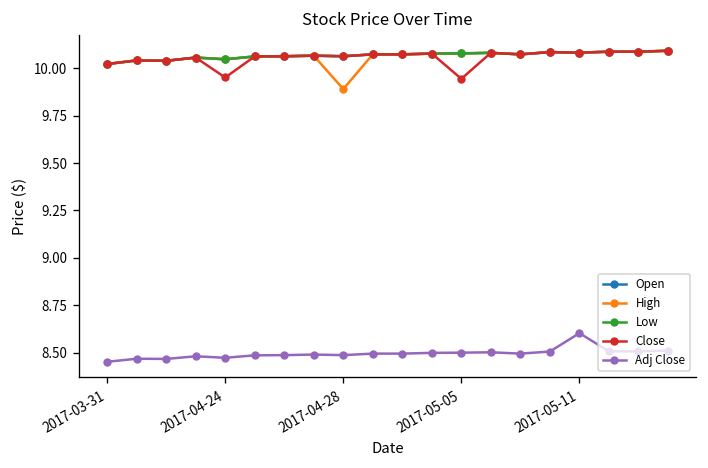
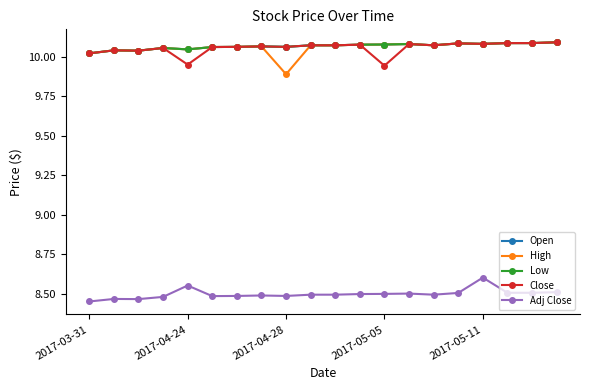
  {
    "High": {
      "2017-04-28": 9.89
    },
    "Close": {
      "2017-04-24": 9.95,
      "2017-05-05": 9.94
    },
    "Adj Close": {
      "2017-03-31": 8.45,
-     "2017-04-24": 8.47,
+     "2017-04-24": 8.55,
      "2017-04-28": 8.49,
      "2017-05-05": 8.50,
      "2017-05-11": 8.60
    }
  }
